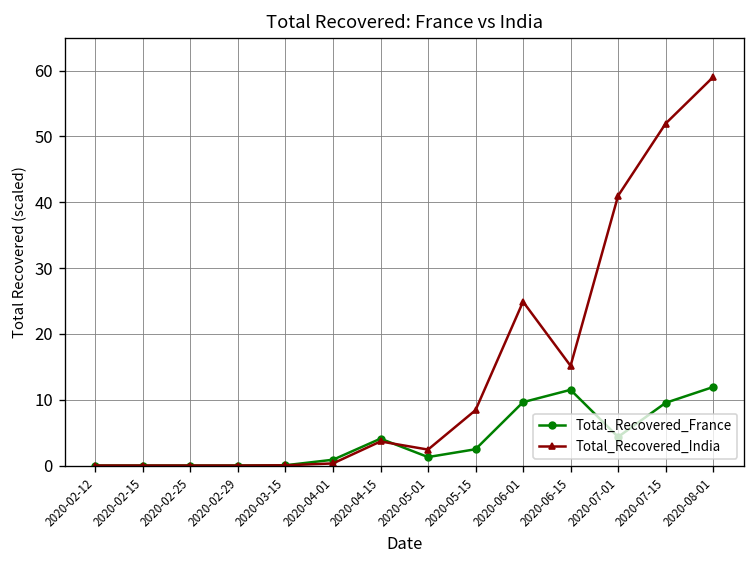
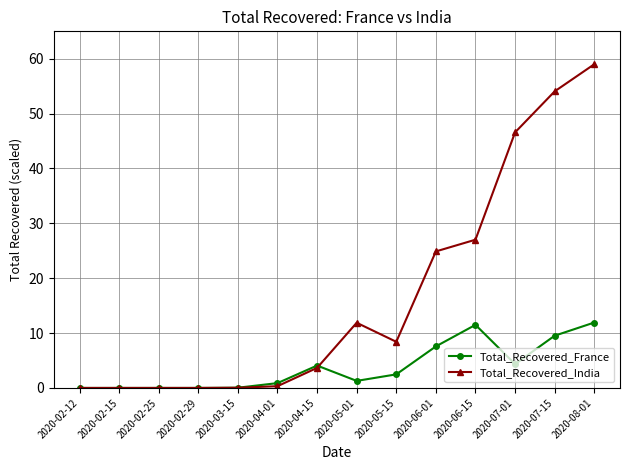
  {
    "Total_Recovered_France": {
      "2020-04-01": 1,
      "2020-05-01": 1,
      "2020-05-15": 2,
-     "2020-06-01": 10,
+     "2020-06-01": 8,
      "2020-06-15": 12,
      "2020-07-15": 10,
      "2020-08-01": 12
    },
    "Total_Recovered_India": {
      "2020-04-01": 0,
-     "2020-05-01": 2,
+     "2020-05-01": 12,
      "2020-05-15": 8,
      "2020-06-01": 25,
-     "2020-06-15": 15,
-     "2020-07-01": 41,
-     "2020-07-15": 52,
+     "2020-06-15": 27,
+     "2020-07-01": 47,
+     "2020-07-15": 54,
      "2020-08-01": 59
    }
  }
